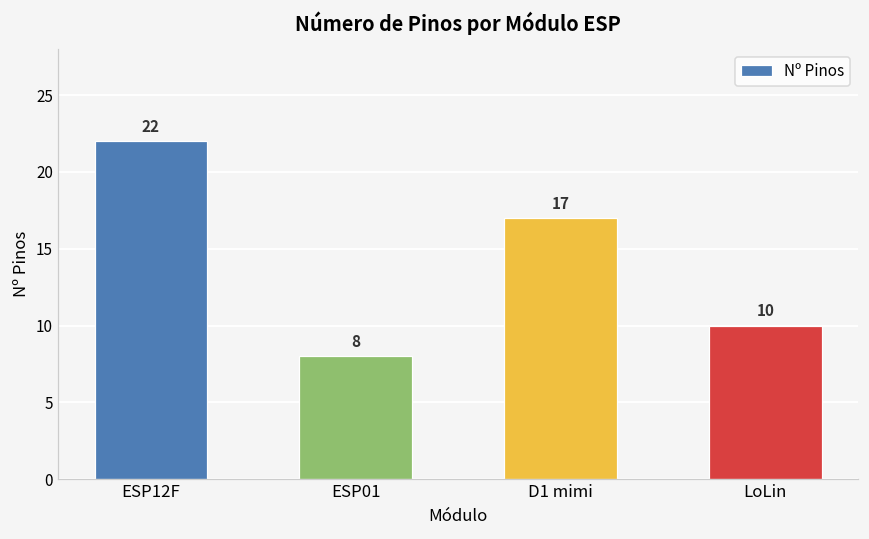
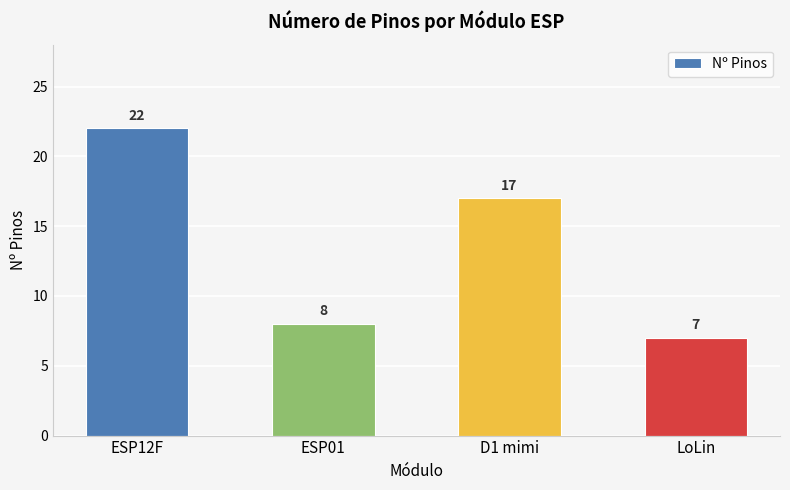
  {
    "ESP12F": 22,
    "ESP01": 8,
    "D1 mimi": 17,
-   "LoLin": 10
+   "LoLin": 7
  }
